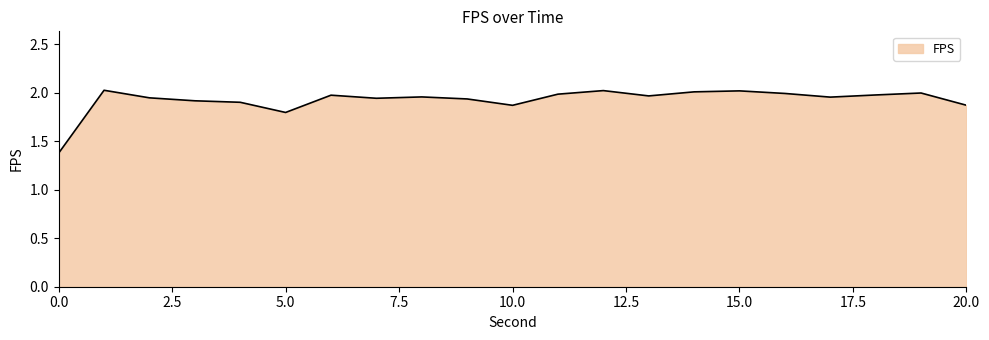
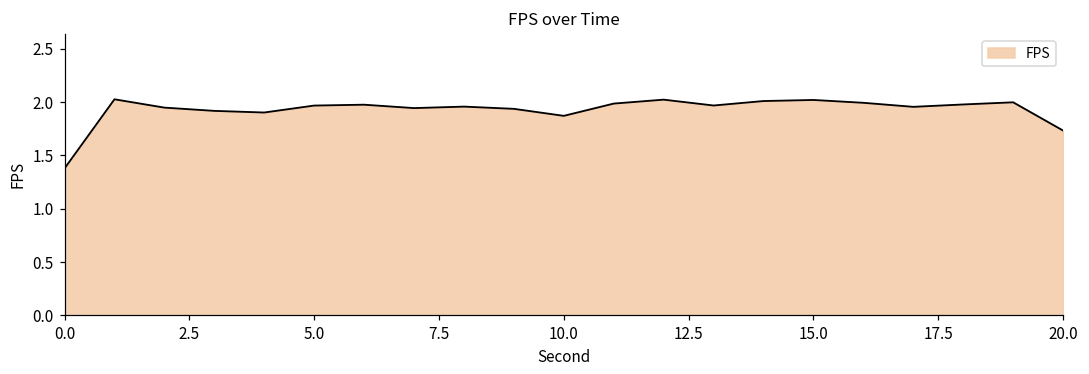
  {
    "0.0": 1.4,
-   "5.0": 1.8,
+   "5.0": 2.0,
    "10.0": 1.9,
    "15.0": 2.0,
-   "20.0": 1.9
+   "20.0": 1.7
  }
